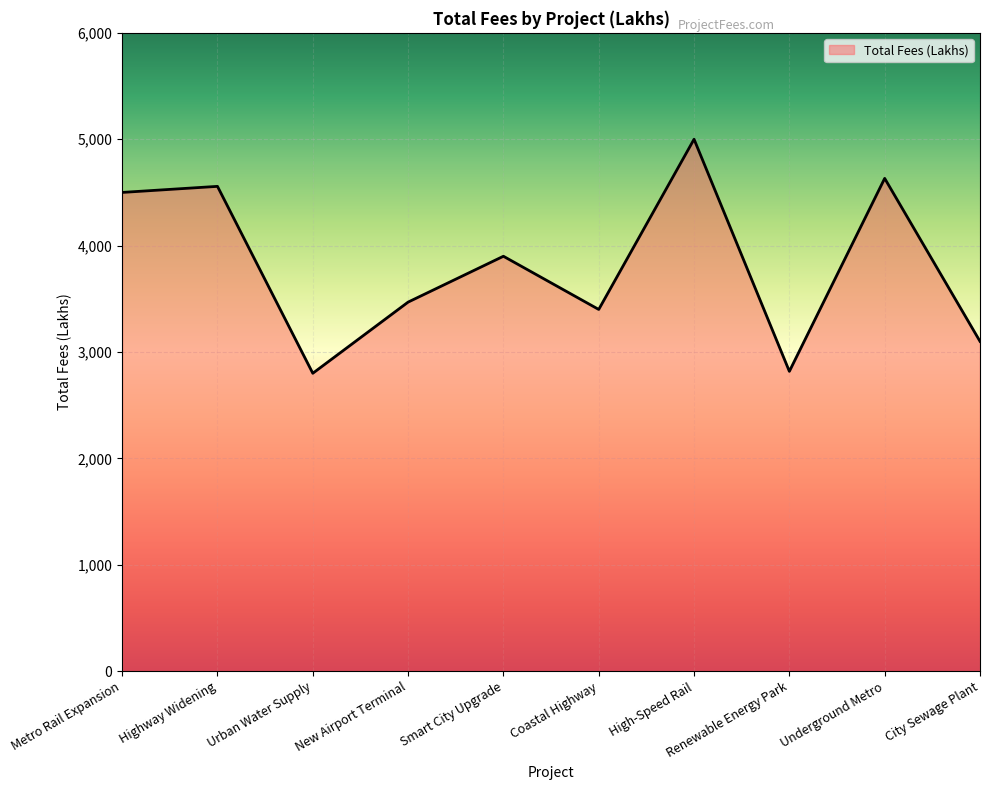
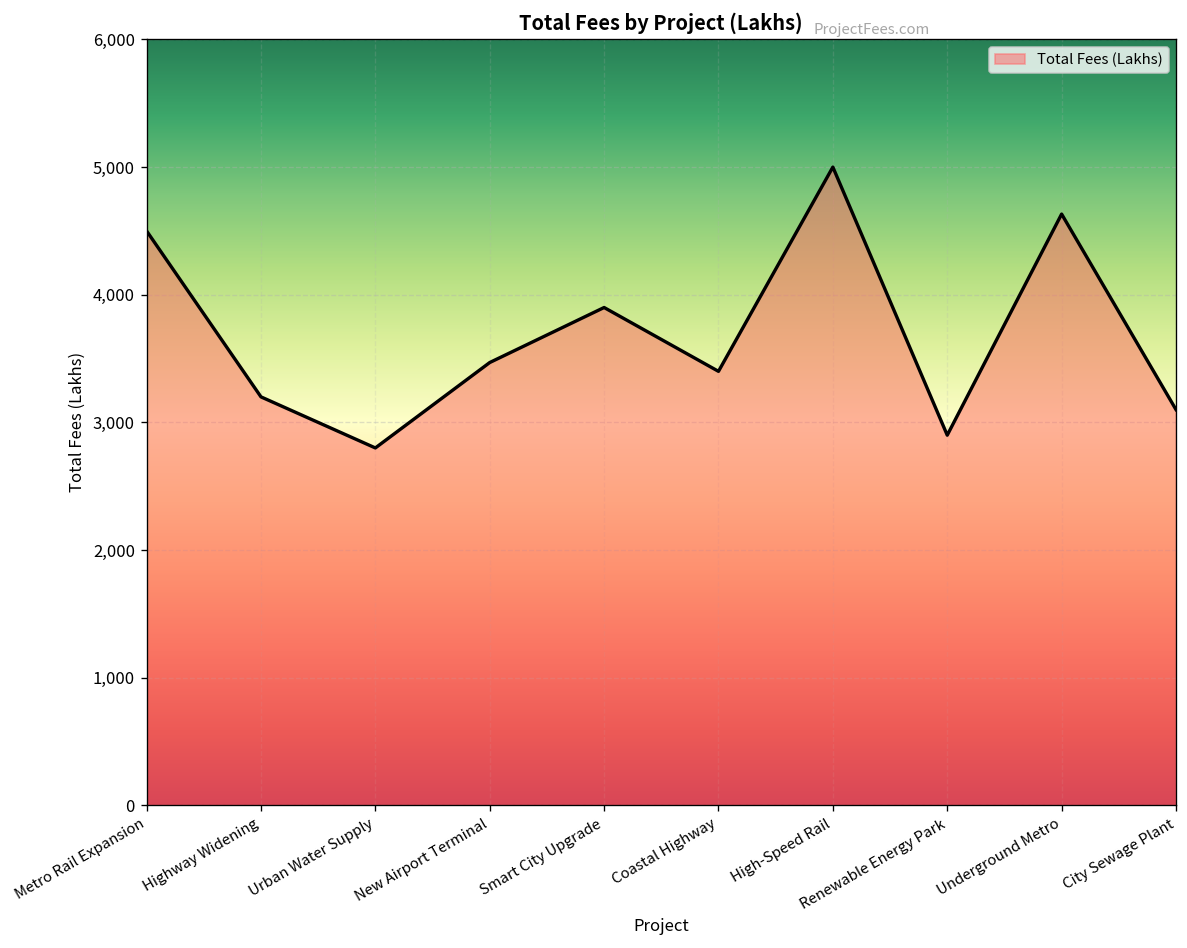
  {
    "Metro Rail Expansion": "4,500",
-   "Highway Widening": "4,560",
+   "Highway Widening": "3,200",
    "Urban Water Supply": "2,800",
    "New Airport Terminal": "3,470",
    "Smart City Upgrade": "3,900",
    "Coastal Highway": "3,400",
    "High-Speed Rail": "5,000",
-   "Renewable Energy Park": "2,820",
+   "Renewable Energy Park": "2,900",
    "Underground Metro": "4,630",
    "City Sewage Plant": "3,100"
  }
